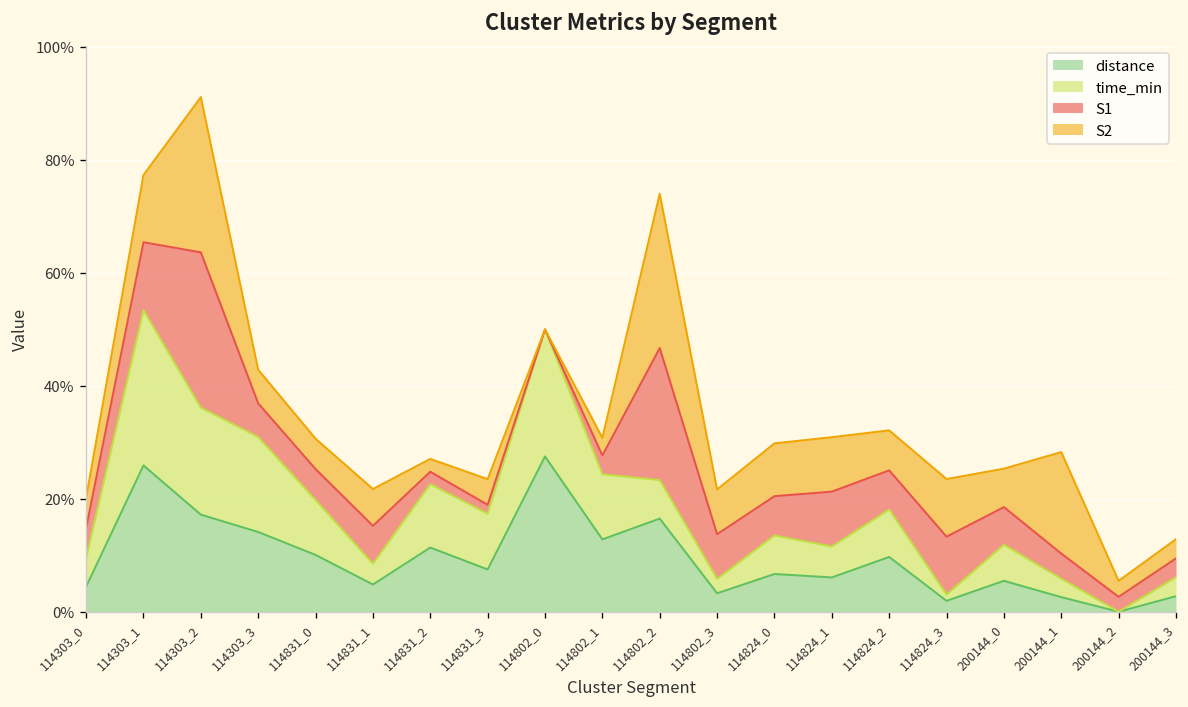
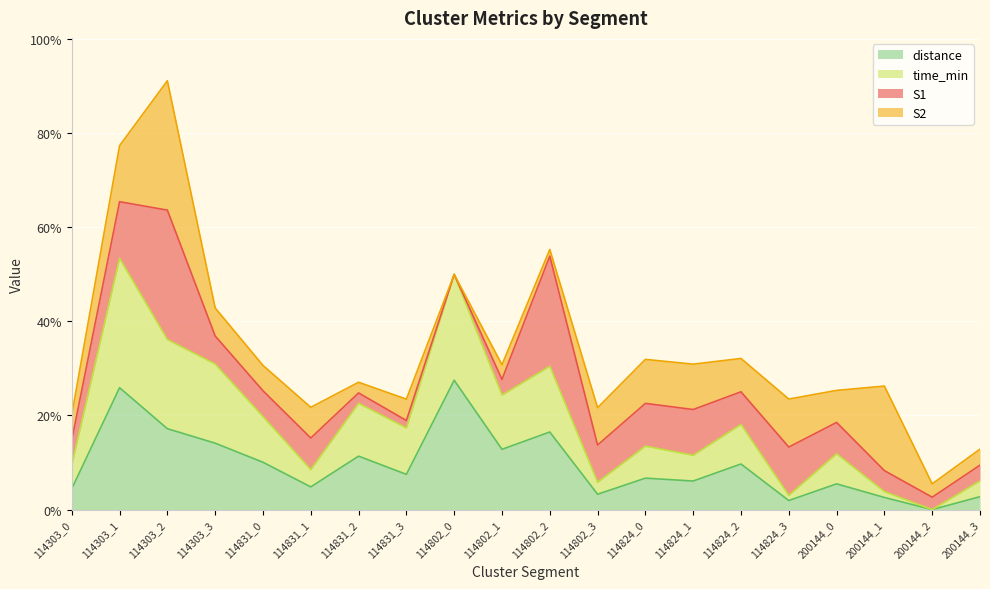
  {
    "distance": {
      "114303_0": "4%",
      "114303_1": "26%",
      "114303_2": "17%",
      "114303_3": "14%",
      "114831_0": "10%",
      "114831_1": "5%",
      "114831_2": "11%",
      "114831_3": "7%",
      "114802_0": "27%",
      "114802_1": "13%",
      "114802_2": "16%",
      "114802_3": "3%",
      "114824_0": "7%",
      "114824_1": "6%",
      "114824_2": "10%",
      "114824_3": "2%",
      "200144_0": "5%",
      "200144_1": "3%",
      "200144_3": "3%"
    },
    "time_min": {
      "114303_0": "5%",
      "114303_1": "27%",
      "114303_2": "19%",
      "114303_3": "17%",
      "114831_0": "10%",
      "114831_1": "4%",
      "114831_2": "11%",
      "114831_3": "10%",
      "114802_1": "12%",
-     "114802_2": "7%",
+     "114802_2": "14%",
      "114802_3": "3%",
      "114824_0": "7%",
      "114824_1": "5%",
      "114824_2": "8%",
      "114824_3": "1%",
      "200144_0": "6%",
-     "200144_1": "3%",
+     "200144_1": "1%",
      "200144_3": "3%"
    },
    "S1": {
      "114303_0": "5%",
      "114303_1": "12%",
      "114303_2": "27%",
      "114303_3": "6%",
      "114831_0": "5%",
      "114831_1": "7%",
      "114831_2": "2%",
      "114831_3": "2%",
      "114802_1": "3%",
      "114802_2": "23%",
      "114802_3": "8%",
-     "114824_0": "7%",
+     "114824_0": "9%",
      "114824_1": "10%",
      "114824_2": "7%",
      "114824_3": "10%",
      "200144_0": "7%",
      "200144_1": "4%",
      "200144_2": "3%",
      "200144_3": "3%"
    },
    "S2": {
      "114303_0": "5%",
      "114303_1": "12%",
      "114303_2": "27%",
      "114303_3": "6%",
      "114831_0": "5%",
      "114831_1": "7%",
      "114831_2": "2%",
      "114831_3": "5%",
      "114802_1": "3%",
-     "114802_2": "27%",
+     "114802_2": "1%",
      "114802_3": "8%",
      "114824_0": "9%",
      "114824_1": "10%",
      "114824_2": "7%",
      "114824_3": "10%",
      "200144_0": "7%",
      "200144_1": "18%",
      "200144_2": "3%",
      "200144_3": "3%"
    }
  }
